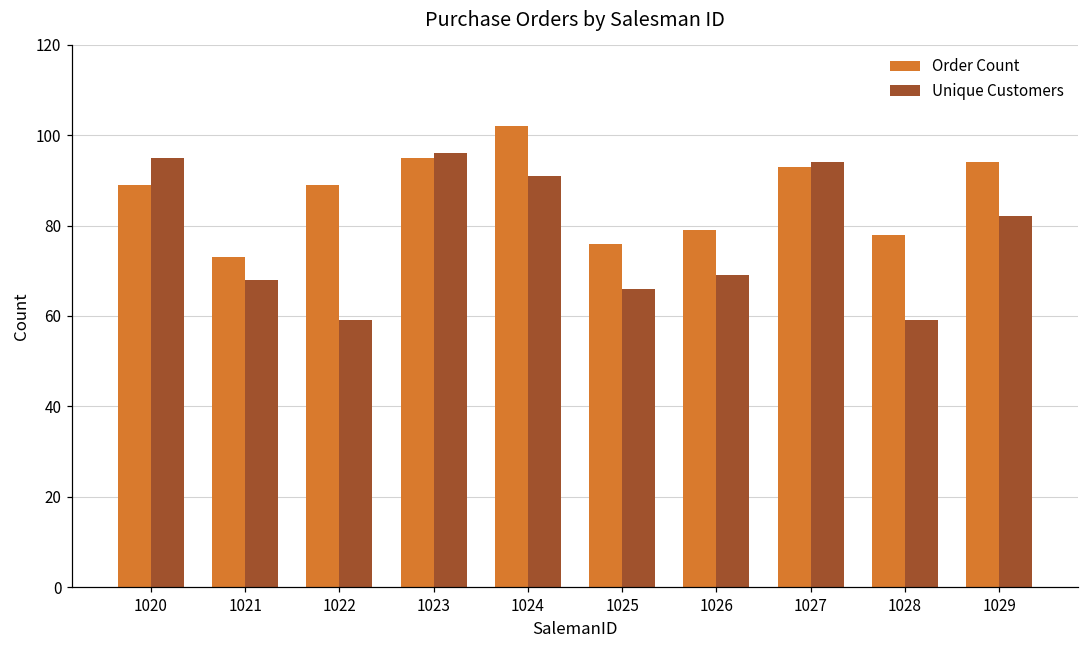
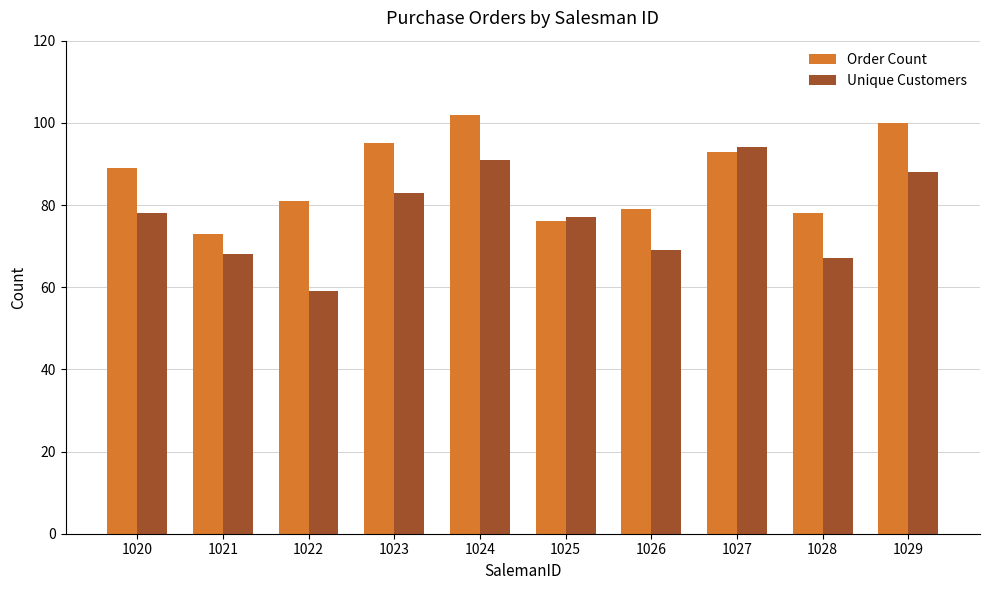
  {
    "Order Count": {
      "1020": 89,
      "1021": 73,
-     "1022": 89,
+     "1022": 81,
      "1023": 95,
      "1024": 102,
      "1025": 76,
      "1026": 79,
      "1027": 93,
      "1028": 78,
-     "1029": 94
+     "1029": 100
    },
    "Unique Customers": {
-     "1020": 95,
+     "1020": 78,
      "1021": 68,
      "1022": 59,
-     "1023": 96,
+     "1023": 83,
      "1024": 91,
-     "1025": 66,
+     "1025": 77,
      "1026": 69,
      "1027": 94,
-     "1028": 59,
-     "1029": 82
+     "1028": 67,
+     "1029": 88
    }
  }
